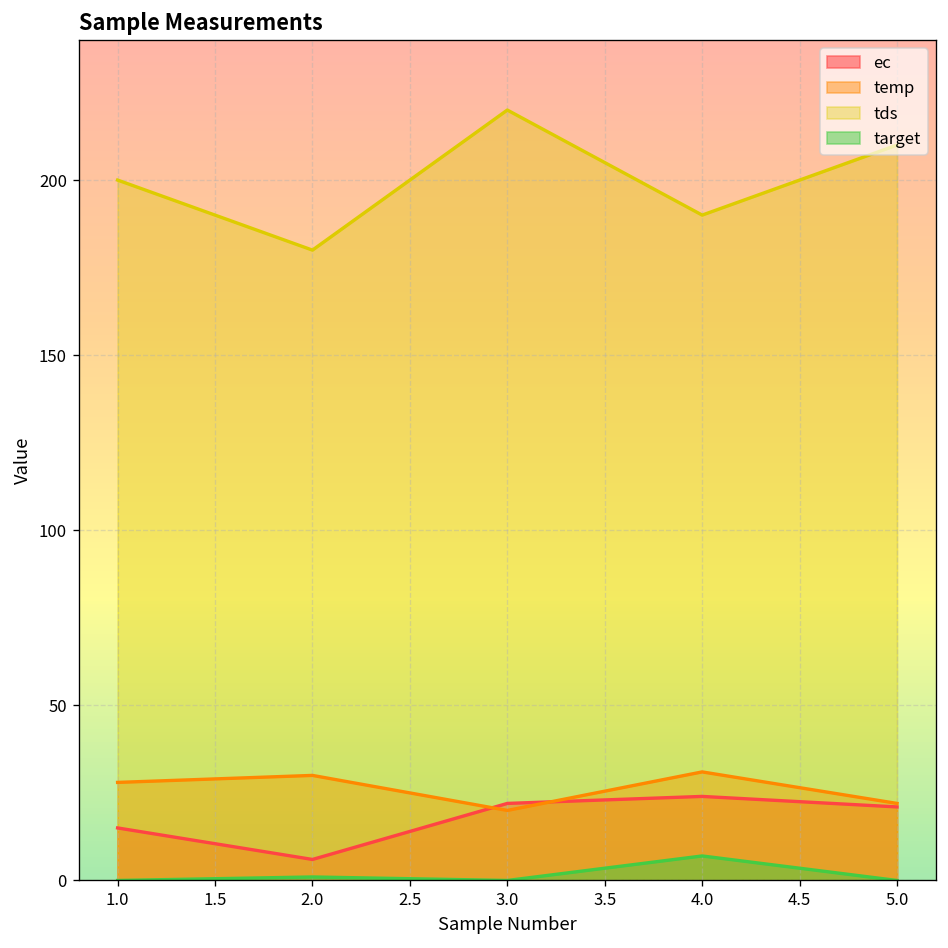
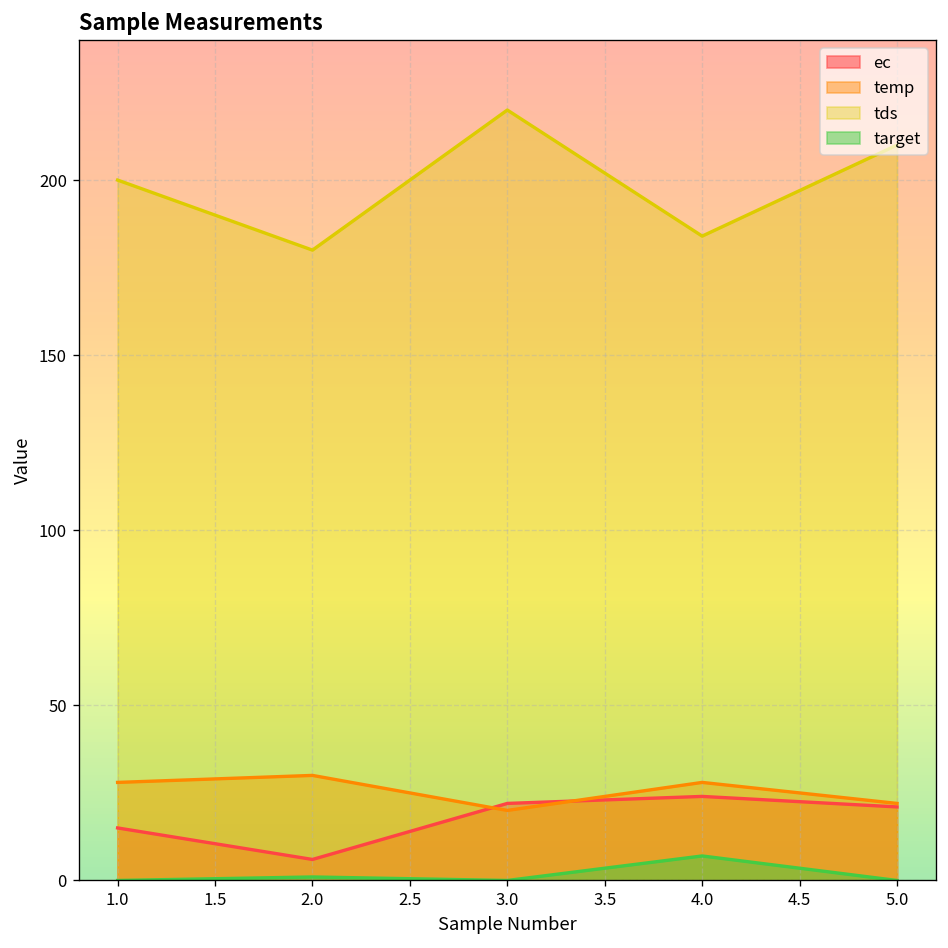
  {
    "ec": {
      "1.0": 15,
      "2.0": 6,
      "3.0": 22,
      "4.0": 24,
      "5.0": 21
    },
    "temp": {
      "1.0": 28,
      "2.0": 30,
      "3.0": 20,
-     "4.0": 31,
+     "4.0": 28,
      "5.0": 22
    },
    "tds": {
      "1.0": 200,
      "2.0": 180,
      "3.0": 220,
-     "4.0": 190
+     "4.0": 184
    },
    "target": {
      "1.0": 0,
      "2.0": 1,
      "3.0": 0,
      "4.0": 7,
      "5.0": 0
    }
  }
